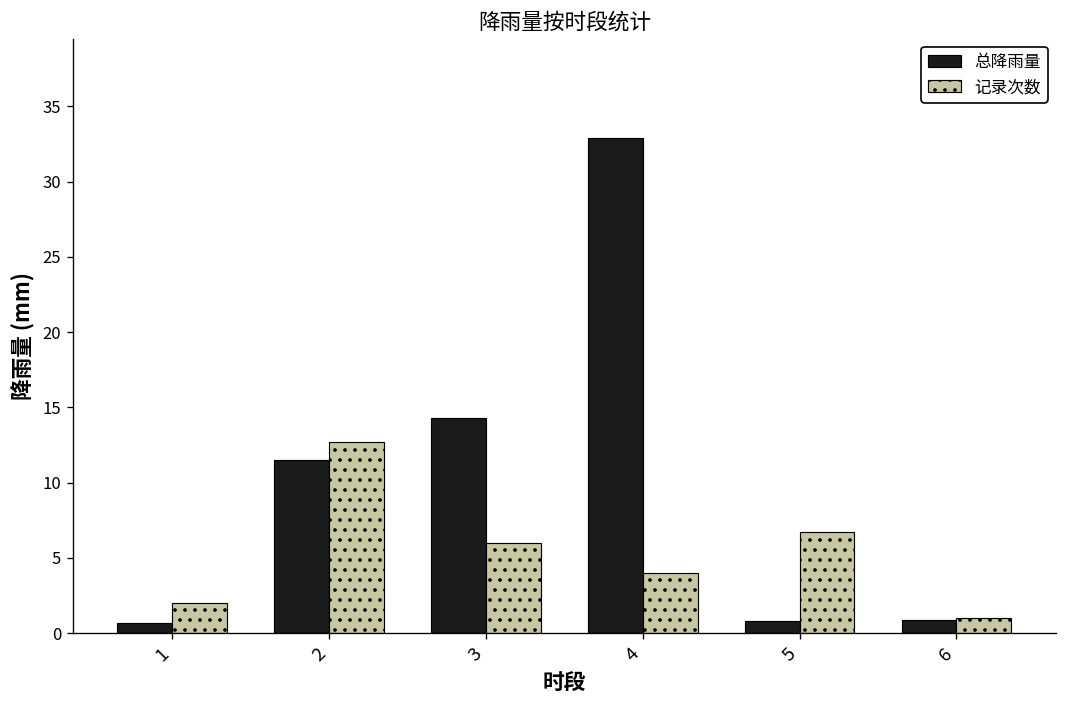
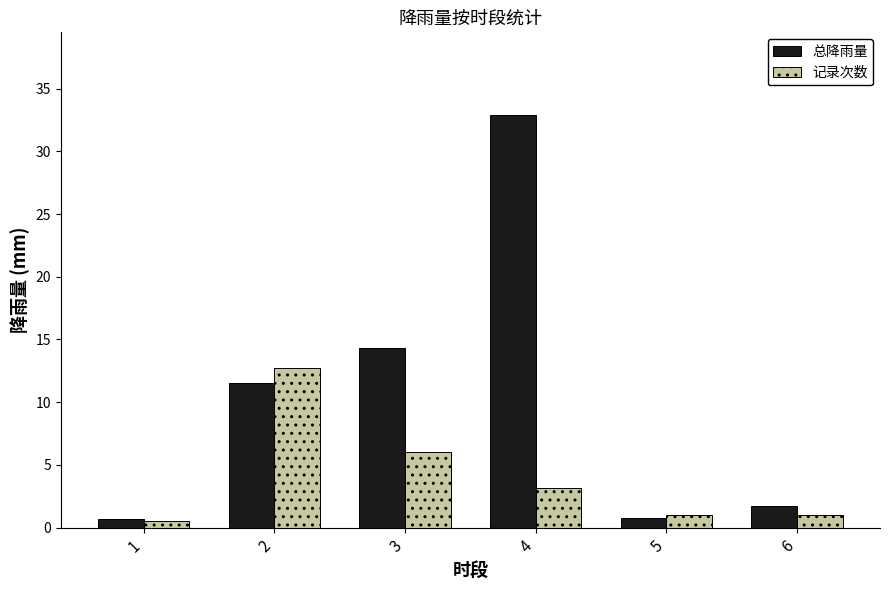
  {
    "总降雨量": {
      "1": 0.7,
      "2": 11.5,
      "3": 14.3,
      "4": 32.9,
      "5": 0.8,
-     "6": 0.9
+     "6": 1.7
    },
    "记录次数": {
-     "1": 2.0,
+     "1": 0.5,
      "2": 12.7,
      "3": 6.0,
-     "4": 4.0,
-     "5": 6.7,
+     "4": 3.2,
+     "5": 1.0,
      "6": 1.0
    }
  }
